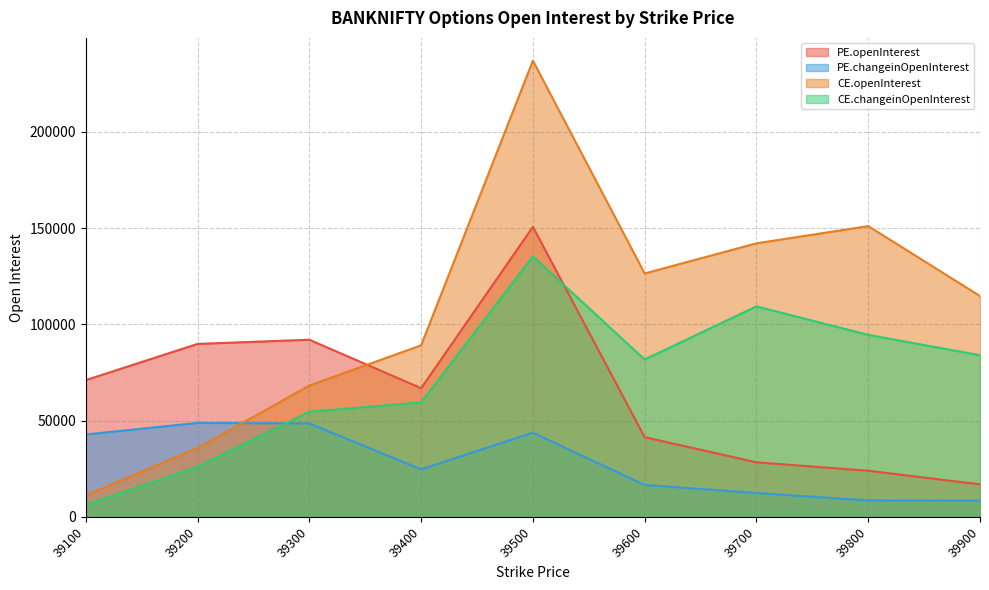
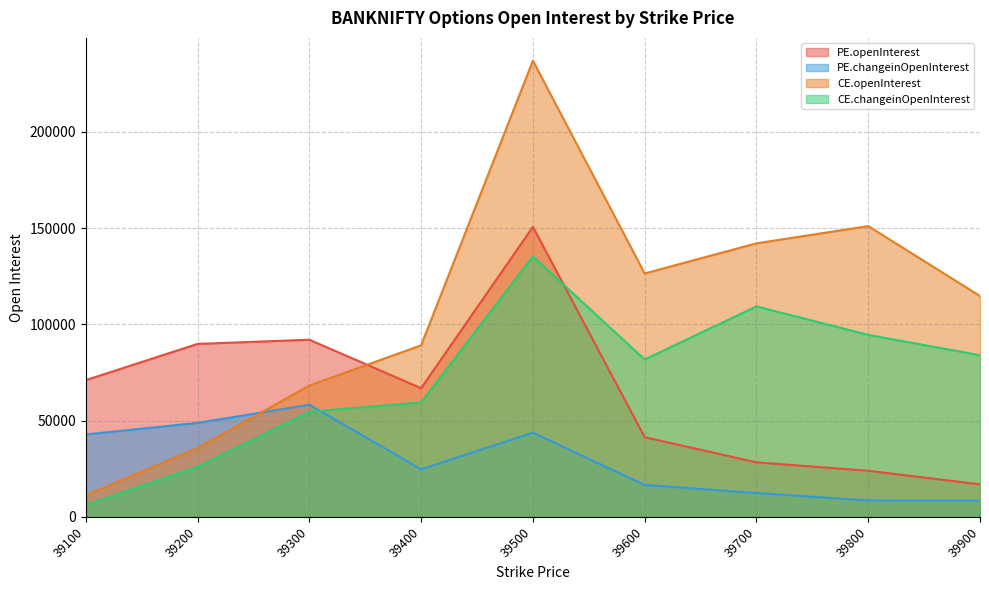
  {
    "PE.changeinOpenInterest": {
      "39100": 43000,
      "39200": 49000,
-     "39300": 49000,
+     "39300": 58000,
      "39400": 25000,
      "39500": 44000,
      "39600": 17000,
      "39700": 12000,
      "39800": 9000,
      "39900": 8000
    },
    "CE.changeinOpenInterest": {
      "39100": 6000,
      "39200": 26000,
      "39300": 55000,
      "39400": 59000,
      "39500": 135000,
      "39600": 82000,
      "39700": 109000,
      "39800": 95000,
      "39900": 84000
    }
  }
